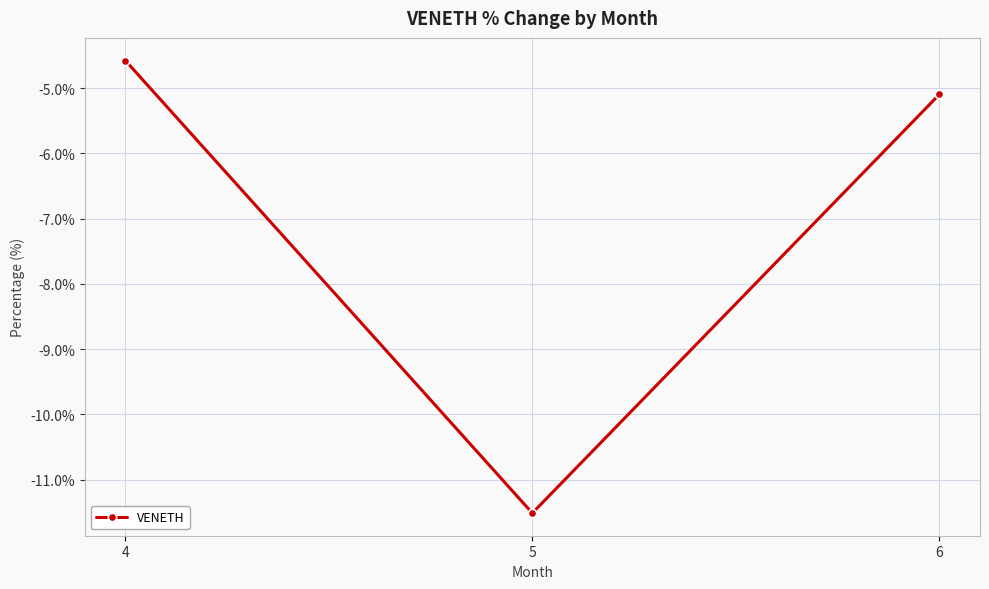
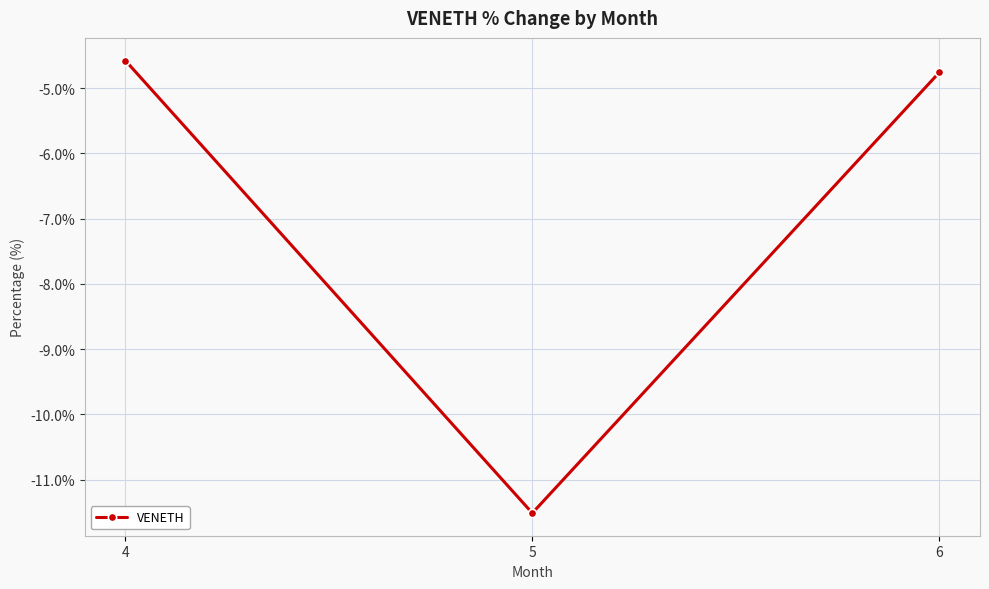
  {
    "4": "-4.6%",
    "5": "-11.5%",
-   "6": "-5.1%"
+   "6": "-4.8%"
  }
